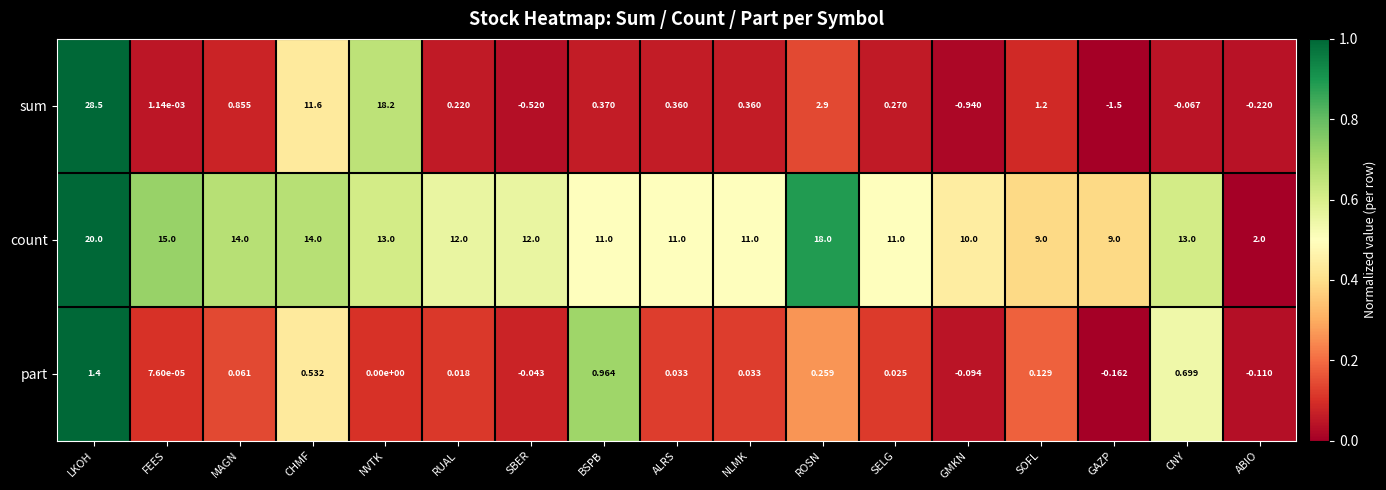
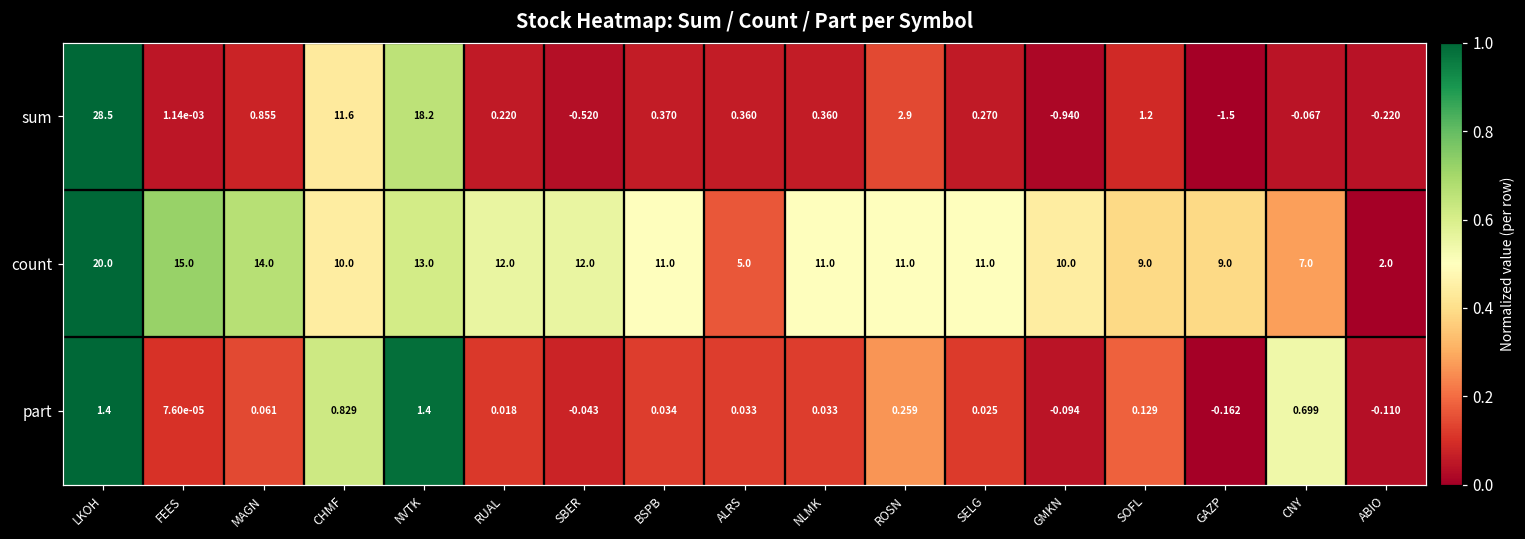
  {
    "sum": {
      "LKOH": "28.5",
      "FEES": "1.14e-03",
      "MAGN": "0.855",
      "CHMF": "11.6",
      "NVTK": "18.2",
      "RUAL": "0.220",
      "SBER": "-0.520",
      "BSPB": "0.370",
      "ALRS": "0.360",
      "NLMK": "0.360",
      "ROSN": "2.9",
      "SELG": "0.270",
      "GMKN": "-0.940",
      "SOFL": "1.2",
      "GAZP": "-1.5",
      "CNY": "-0.067",
      "ABIO": "-0.220"
    },
    "count": {
      "LKOH": "20.0",
      "FEES": "15.0",
      "MAGN": "14.0",
-     "CHMF": "14.0",
+     "CHMF": "10.0",
      "NVTK": "13.0",
      "RUAL": "12.0",
      "SBER": "12.0",
      "BSPB": "11.0",
-     "ALRS": "11.0",
+     "ALRS": "5.0",
      "NLMK": "11.0",
-     "ROSN": "18.0",
+     "ROSN": "11.0",
      "SELG": "11.0",
      "GMKN": "10.0",
      "SOFL": "9.0",
      "GAZP": "9.0",
-     "CNY": "13.0",
+     "CNY": "7.0",
      "ABIO": "2.0"
    },
    "part": {
      "LKOH": "1.4",
      "FEES": "7.60e-05",
      "MAGN": "0.061",
-     "CHMF": "0.532",
-     "NVTK": "0.00e+00",
+     "CHMF": "0.829",
+     "NVTK": "1.4",
      "RUAL": "0.018",
      "SBER": "-0.043",
-     "BSPB": "0.964",
+     "BSPB": "0.034",
      "ALRS": "0.033",
      "NLMK": "0.033",
      "ROSN": "0.259",
      "SELG": "0.025",
      "GMKN": "-0.094",
      "SOFL": "0.129",
      "GAZP": "-0.162",
      "CNY": "0.699",
      "ABIO": "-0.110"
    }
  }
